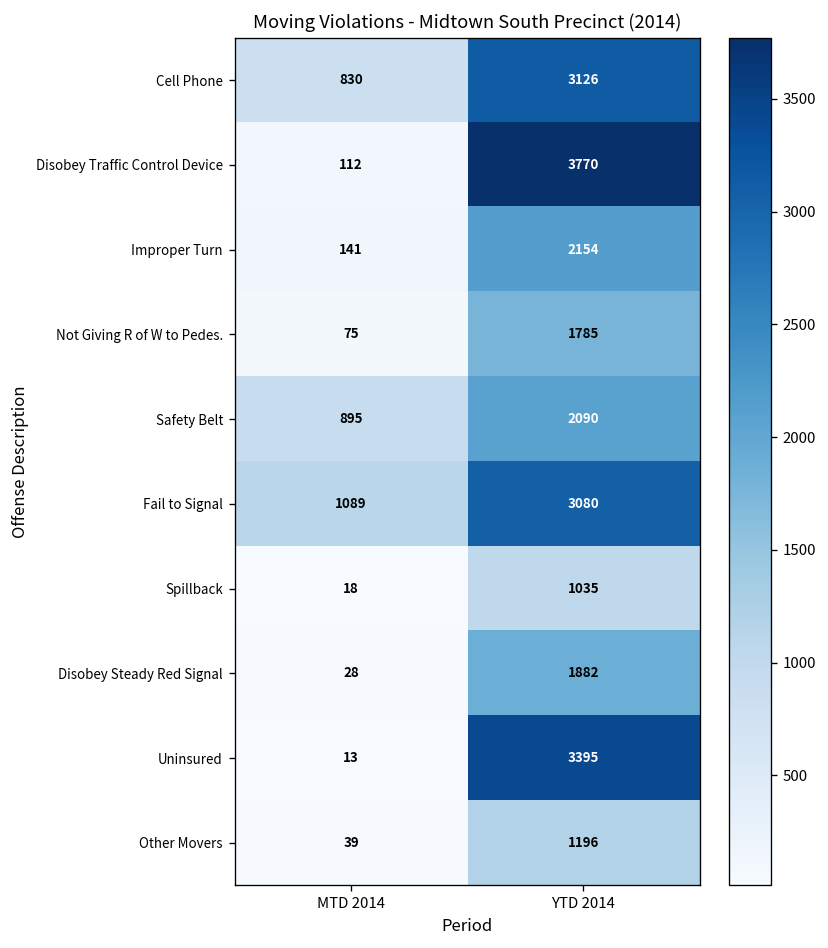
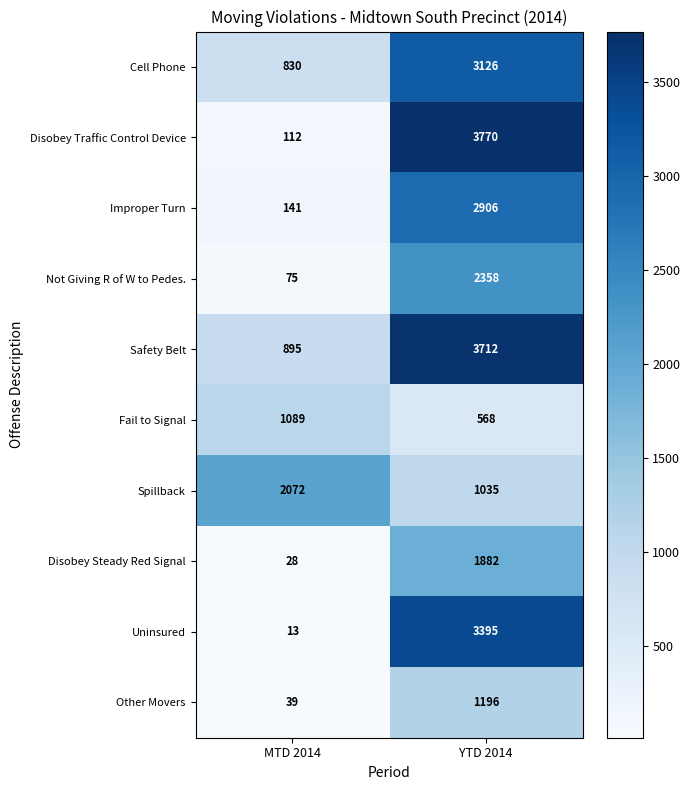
  {
    "Cell Phone": {
      "MTD 2014": 830,
      "YTD 2014": 3126
    },
    "Disobey Traffic Control Device": {
      "MTD 2014": 112,
      "YTD 2014": 3770
    },
    "Improper Turn": {
      "MTD 2014": 141,
-     "YTD 2014": 2154
+     "YTD 2014": 2906
    },
    "Not Giving R of W to Pedes.": {
      "MTD 2014": 75,
-     "YTD 2014": 1785
+     "YTD 2014": 2358
    },
    "Safety Belt": {
      "MTD 2014": 895,
-     "YTD 2014": 2090
+     "YTD 2014": 3712
    },
    "Fail to Signal": {
      "MTD 2014": 1089,
-     "YTD 2014": 3080
+     "YTD 2014": 568
    },
    "Spillback": {
-     "MTD 2014": 18,
+     "MTD 2014": 2072,
      "YTD 2014": 1035
    },
    "Disobey Steady Red Signal": {
      "MTD 2014": 28,
      "YTD 2014": 1882
    },
    "Uninsured": {
      "MTD 2014": 13,
      "YTD 2014": 3395
    },
    "Other Movers": {
      "MTD 2014": 39,
      "YTD 2014": 1196
    }
  }
